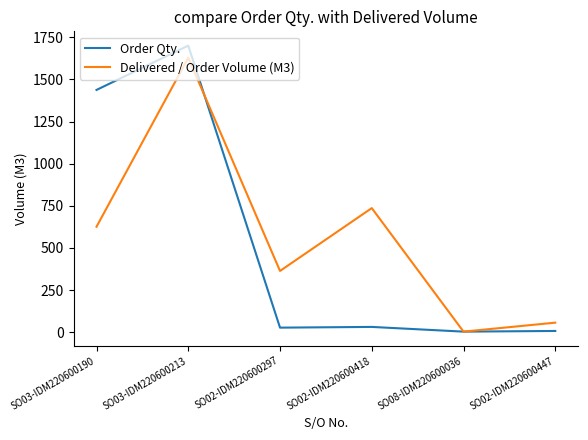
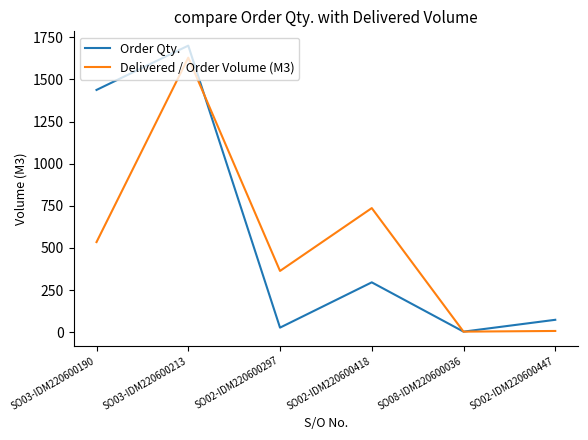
  {
    "Order Qty.": {
      "SO03-IDM220600190": 1440,
      "SO02-IDM220600297": 30,
-     "SO02-IDM220600418": 30,
-     "SO02-IDM220600447": 10
+     "SO02-IDM220600418": 300,
+     "SO02-IDM220600447": 70
    },
    "Delivered / Order Volume (M3)": {
-     "SO03-IDM220600190": 630,
+     "SO03-IDM220600190": 540,
      "SO02-IDM220600297": 360,
      "SO02-IDM220600418": 740,
-     "SO02-IDM220600447": 60
+     "SO02-IDM220600447": 10
    }
  }
